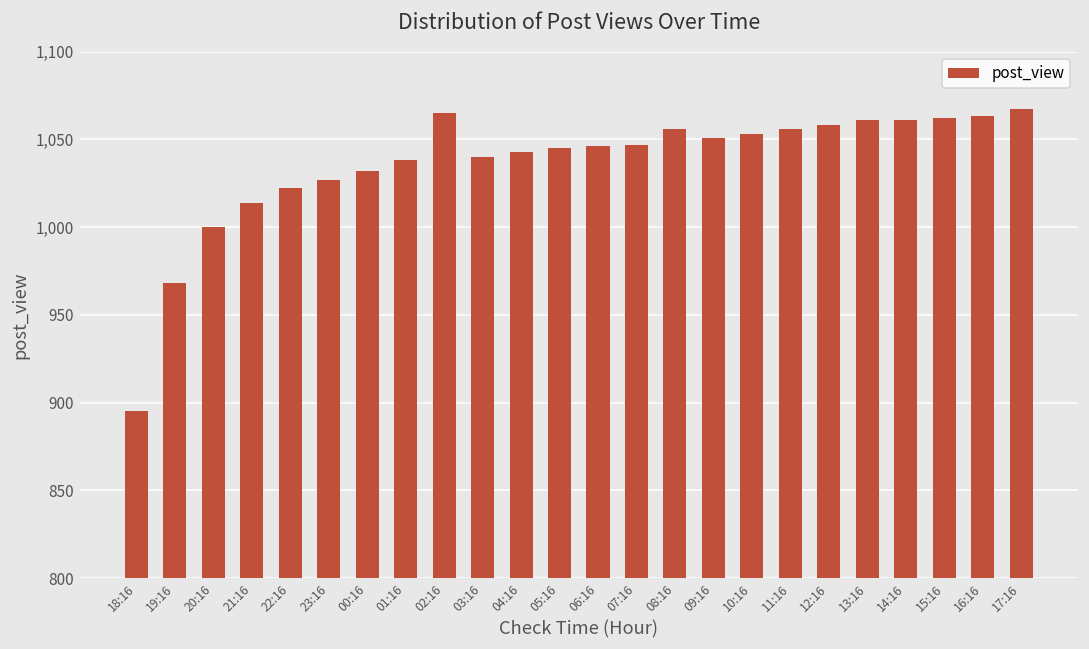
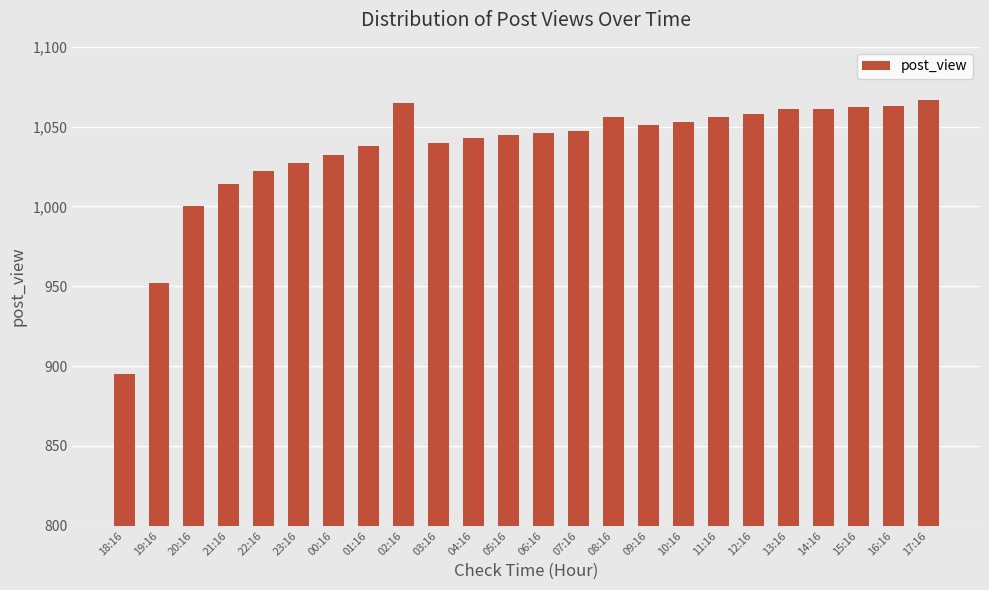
  {
    "18:16": "895",
-   "19:16": "968",
+   "19:16": "952",
    "20:16": "1,000",
    "21:16": "1,014",
    "22:16": "1,022",
    "23:16": "1,027",
    "00:16": "1,032",
    "01:16": "1,038",
    "02:16": "1,065",
    "03:16": "1,040",
    "04:16": "1,043",
    "05:16": "1,045",
    "06:16": "1,046",
    "07:16": "1,047",
    "08:16": "1,056",
    "09:16": "1,051",
    "10:16": "1,053",
    "11:16": "1,056",
    "12:16": "1,058",
    "13:16": "1,061",
    "14:16": "1,061",
    "15:16": "1,062",
    "16:16": "1,063",
    "17:16": "1,067"
  }
